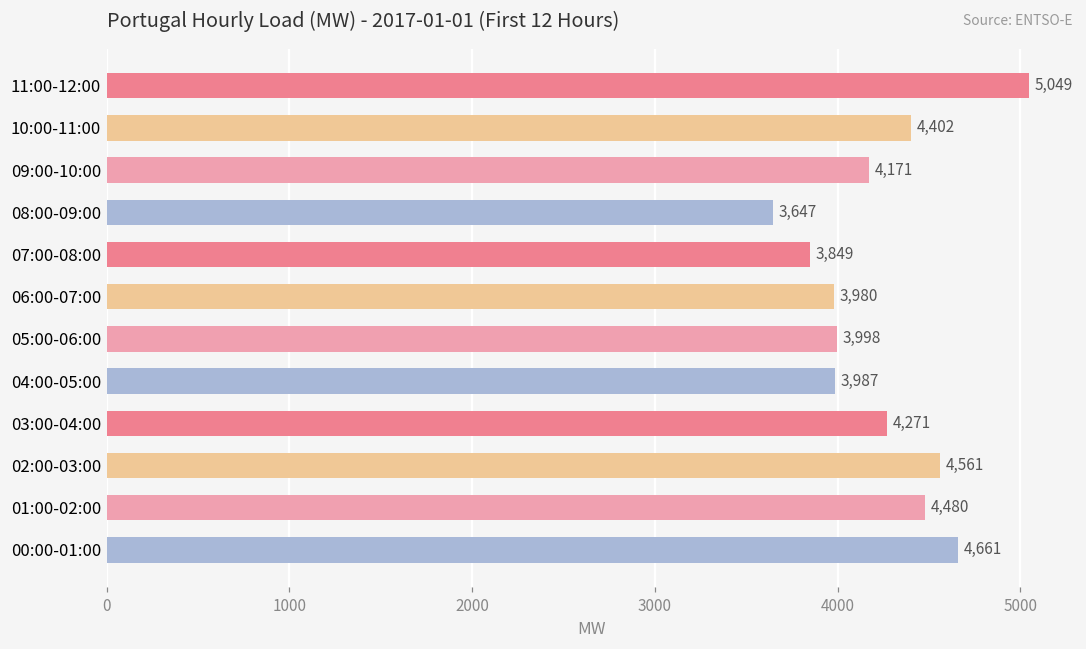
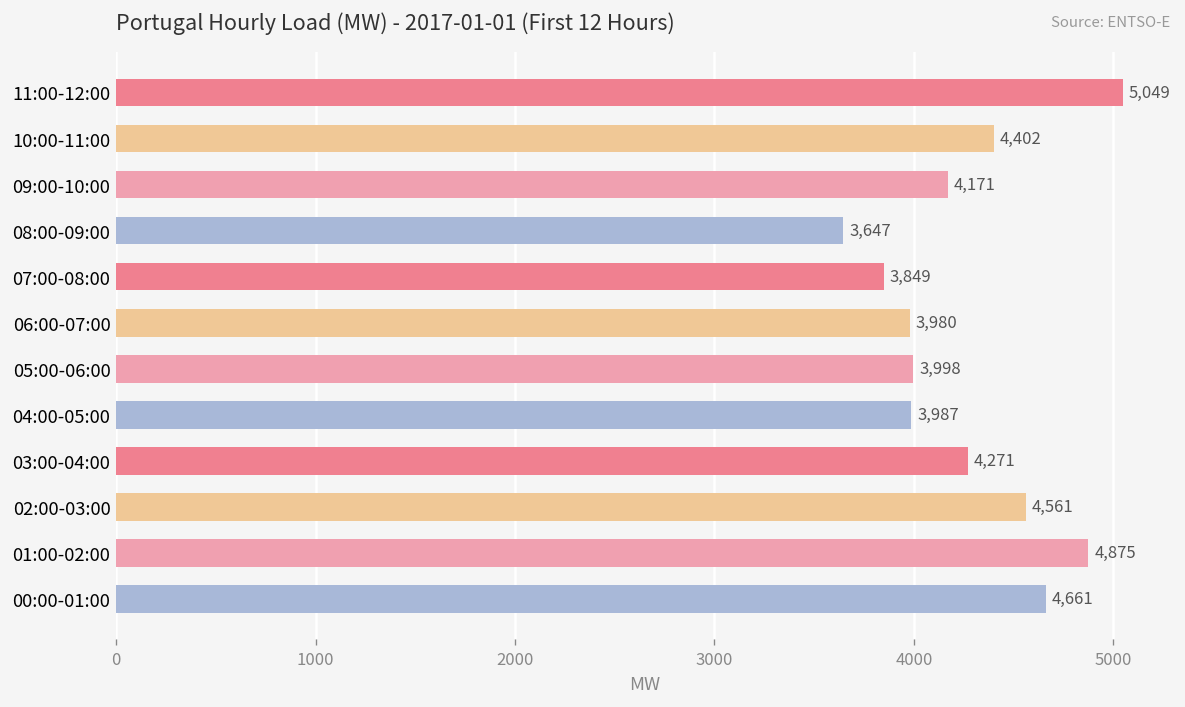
  {
    "11:00-12:00": "5,049",
    "10:00-11:00": "4,402",
    "09:00-10:00": "4,171",
    "08:00-09:00": "3,647",
    "07:00-08:00": "3,849",
    "06:00-07:00": "3,980",
    "05:00-06:00": "3,998",
    "04:00-05:00": "3,987",
    "03:00-04:00": "4,271",
    "02:00-03:00": "4,561",
-   "01:00-02:00": "4,480",
+   "01:00-02:00": "4,875",
    "00:00-01:00": "4,661"
  }
